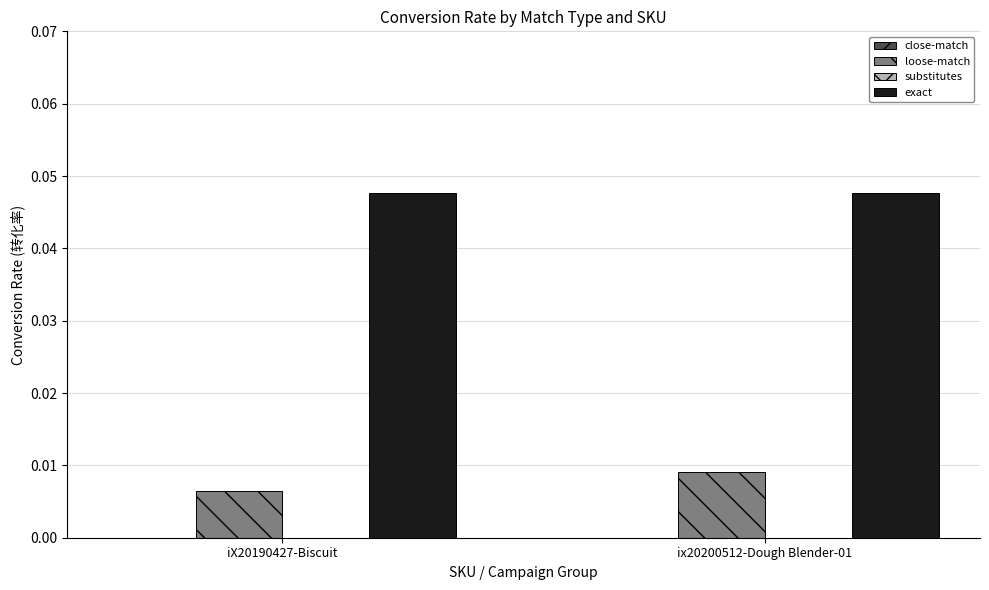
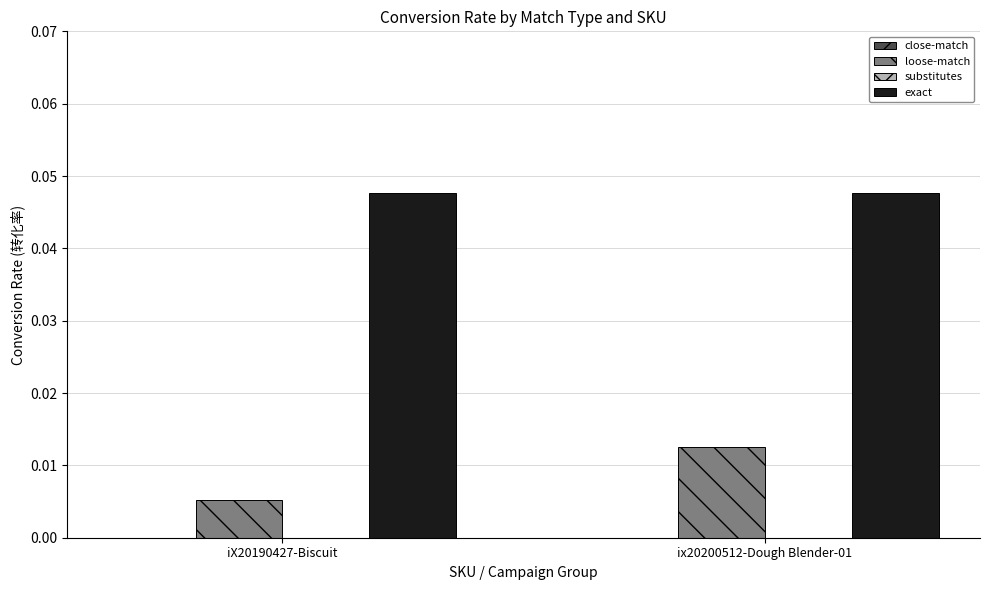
  {
    "close-match": {
      "iX20190427-Biscuit": 0.000,
      "ix20200512-Dough Blender-01": 0.000
    },
    "loose-match": {
-     "iX20190427-Biscuit": 0.006,
-     "ix20200512-Dough Blender-01": 0.009
+     "iX20190427-Biscuit": 0.005,
+     "ix20200512-Dough Blender-01": 0.013
    },
    "substitutes": {
      "iX20190427-Biscuit": 0.000,
      "ix20200512-Dough Blender-01": 0.000
    },
    "exact": {
      "iX20190427-Biscuit": 0.048,
      "ix20200512-Dough Blender-01": 0.048
    }
  }
